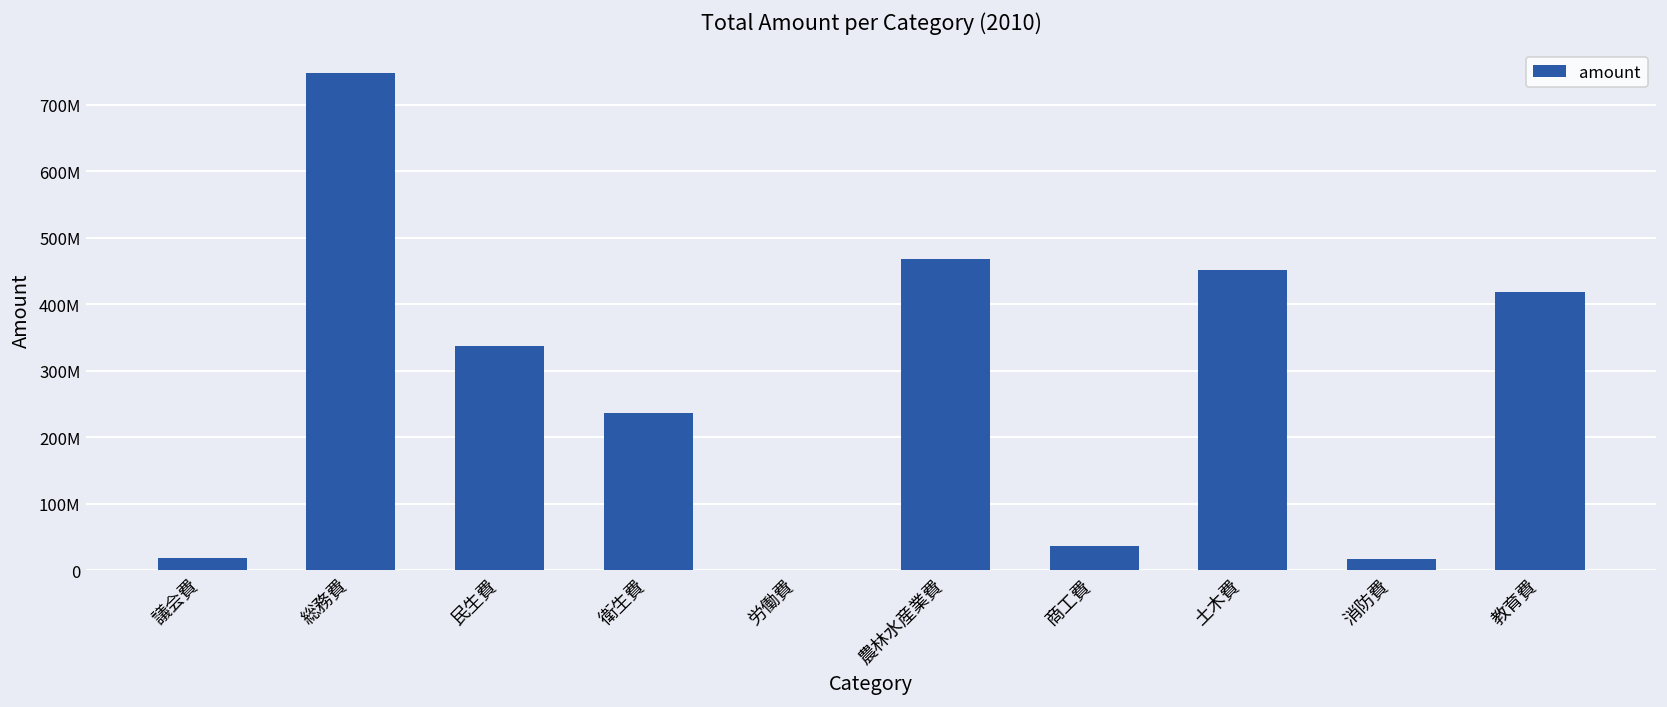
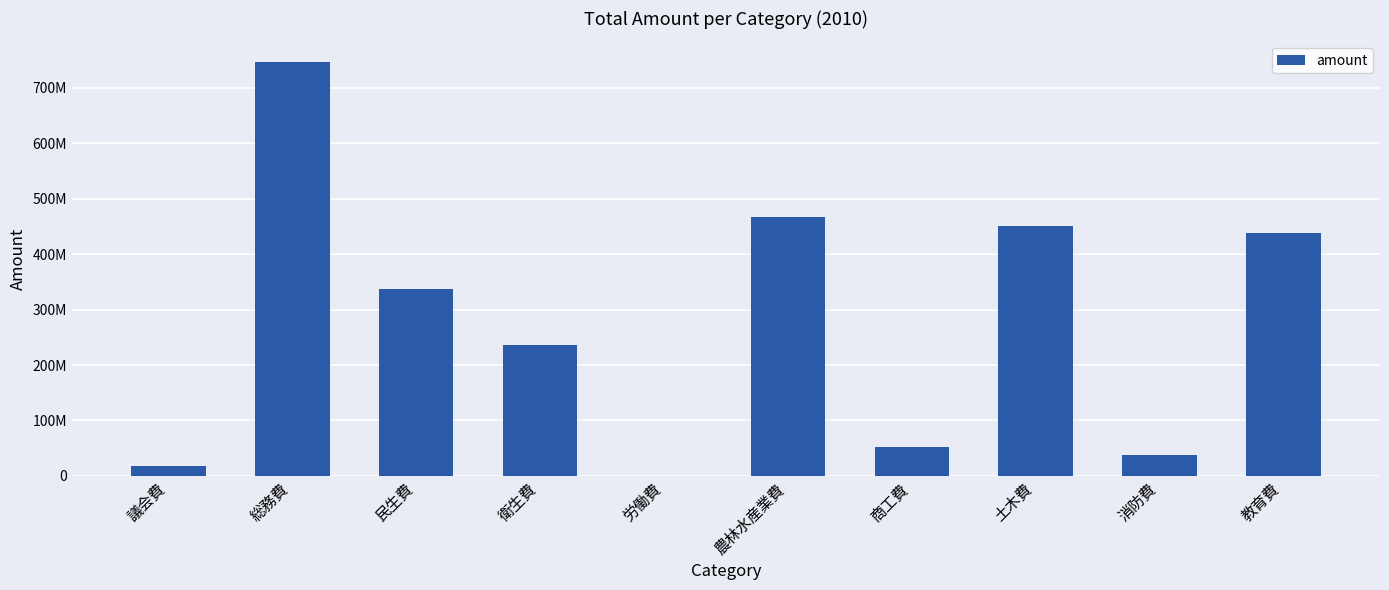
  {
    "議会費": 20000000,
    "総務費": 750000000,
    "民生費": 340000000,
    "衛生費": 240000000,
    "労働費": 0,
    "農林水産業費": 470000000,
-   "商工費": 40000000,
+   "商工費": 50000000,
    "土木費": 450000000,
-   "消防費": 20000000,
-   "教育費": 420000000
+   "消防費": 40000000,
+   "教育費": 440000000
  }
